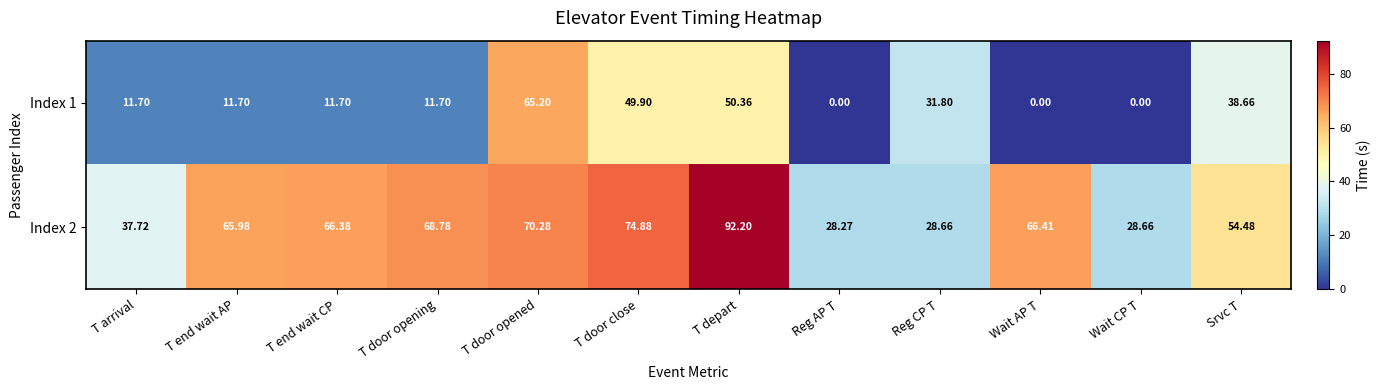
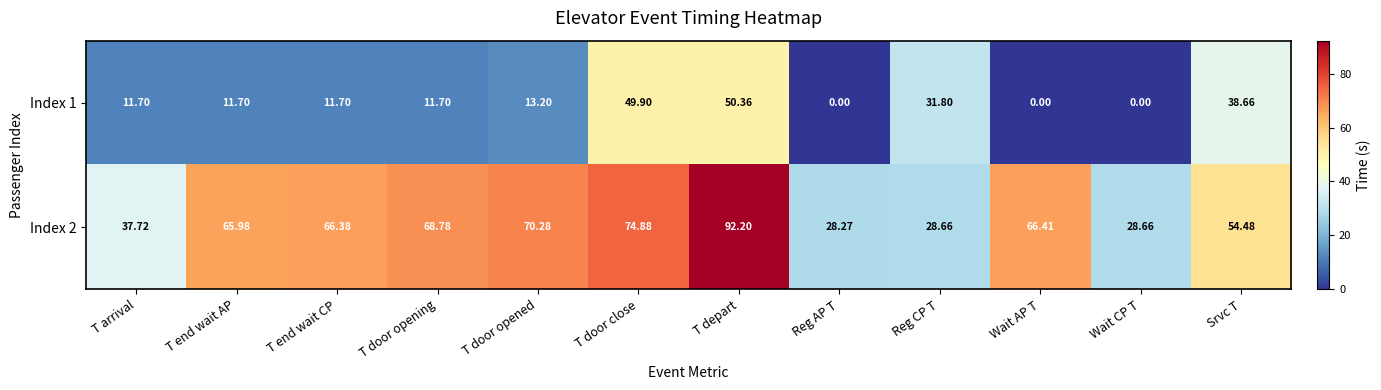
  {
    "Index 1": {
      "T arrival": 11.70,
      "T end wait AP": 11.70,
      "T end wait CP": 11.70,
      "T door opening": 11.70,
-     "T door opened": 65.20,
+     "T door opened": 13.20,
      "T door close": 49.90,
      "T depart": 50.36,
      "Reg AP T": 0.00,
      "Reg CP T": 31.80,
      "Wait AP T": 0.00,
      "Wait CP T": 0.00,
      "Srvc T": 38.66
    },
    "Index 2": {
      "T arrival": 37.72,
      "T end wait AP": 65.98,
      "T end wait CP": 66.38,
      "T door opening": 68.78,
      "T door opened": 70.28,
      "T door close": 74.88,
      "T depart": 92.20,
      "Reg AP T": 28.27,
      "Reg CP T": 28.66,
      "Wait AP T": 66.41,
      "Wait CP T": 28.66,
      "Srvc T": 54.48
    }
  }
